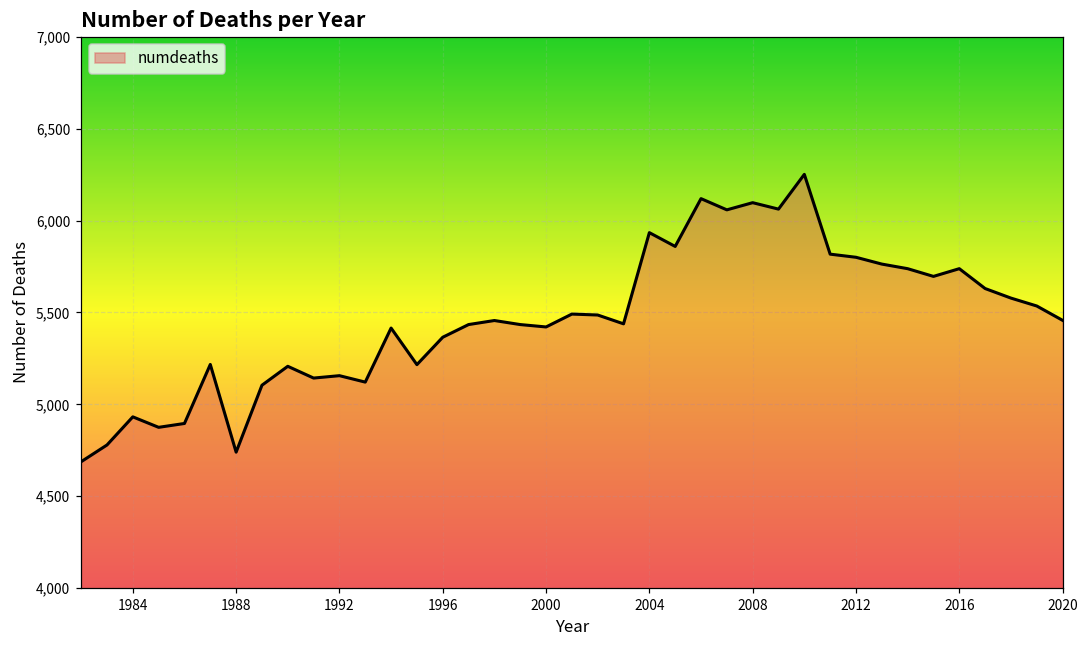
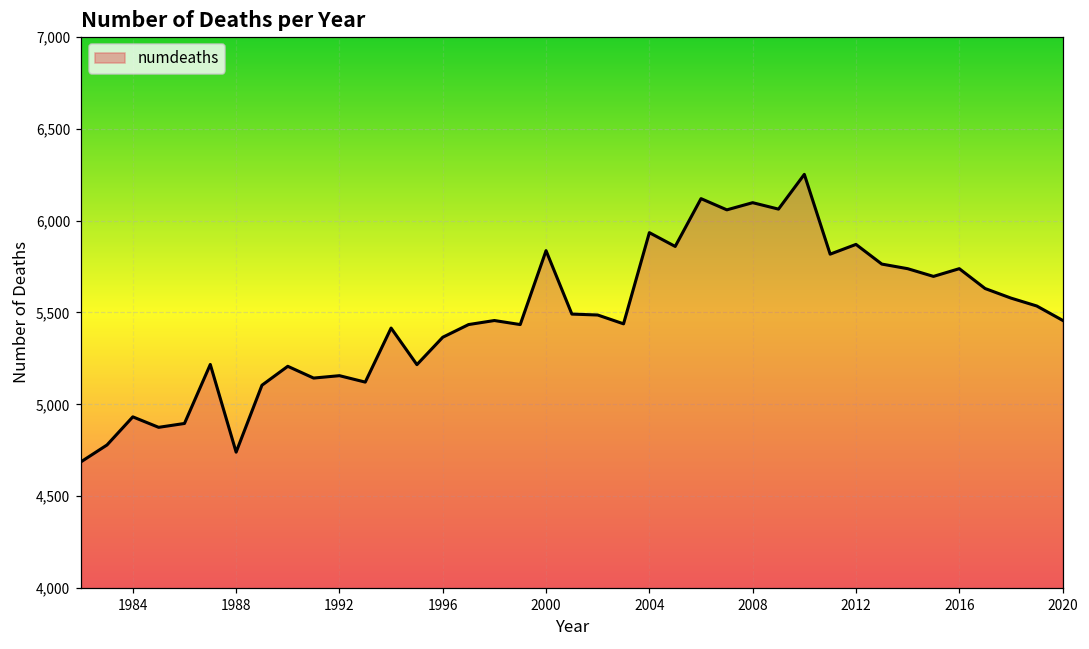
  {
    "1984": "4,930",
    "1988": "4,740",
    "1992": "5,160",
    "1996": "5,370",
-   "2000": "5,420",
+   "2000": "5,840",
    "2004": "5,930",
    "2008": "6,100",
-   "2012": "5,800",
+   "2012": "5,870",
    "2016": "5,740",
    "2020": "5,460"
  }
